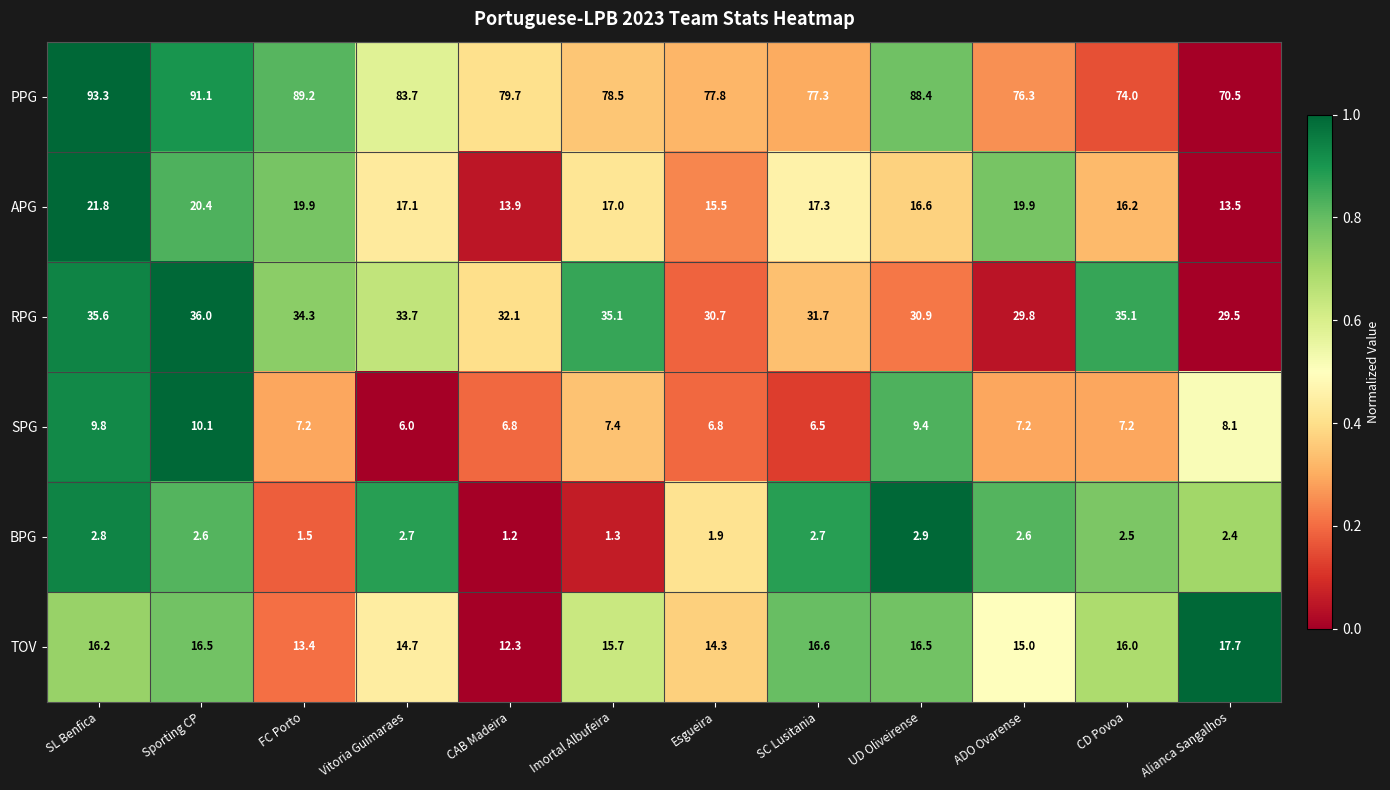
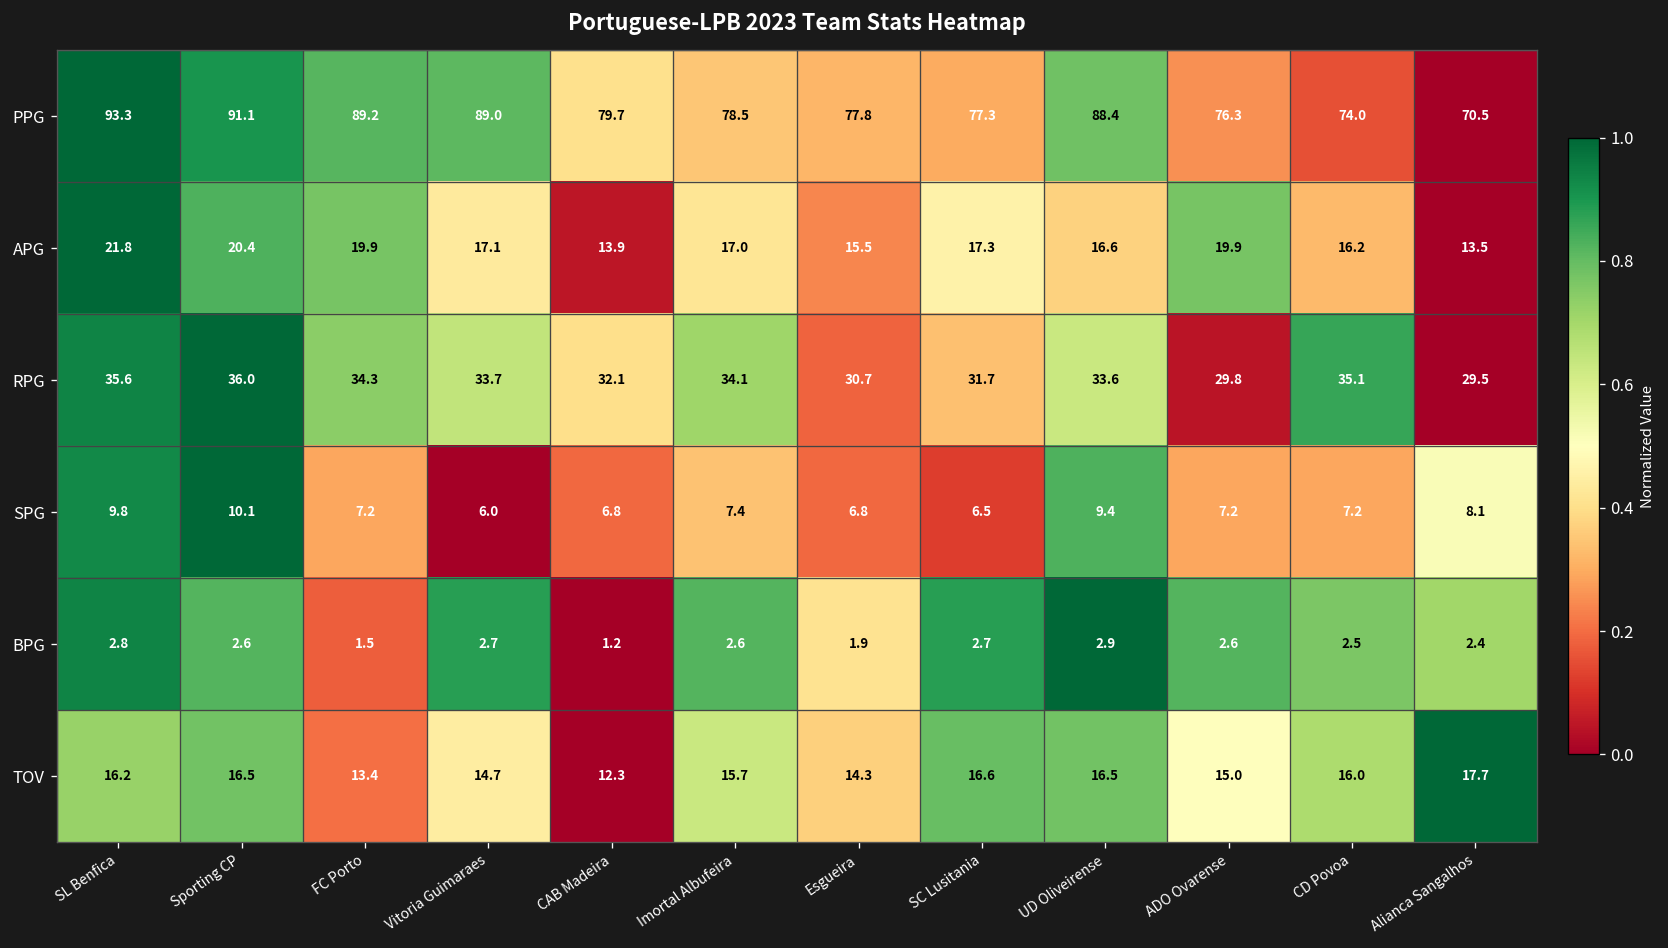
  {
    "PPG": {
      "SL Benfica": 93.3,
      "Sporting CP": 91.1,
      "FC Porto": 89.2,
-     "Vitoria Guimaraes": 83.7,
+     "Vitoria Guimaraes": 89.0,
      "CAB Madeira": 79.7,
      "Imortal Albufeira": 78.5,
      "Esgueira": 77.8,
      "SC Lusitania": 77.3,
      "UD Oliveirense": 88.4,
      "ADO Ovarense": 76.3,
      "CD Povoa": 74.0,
      "Alianca Sangalhos": 70.5
    },
    "APG": {
      "SL Benfica": 21.8,
      "Sporting CP": 20.4,
      "FC Porto": 19.9,
      "Vitoria Guimaraes": 17.1,
      "CAB Madeira": 13.9,
      "Imortal Albufeira": 17.0,
      "Esgueira": 15.5,
      "SC Lusitania": 17.3,
      "UD Oliveirense": 16.6,
      "ADO Ovarense": 19.9,
      "CD Povoa": 16.2,
      "Alianca Sangalhos": 13.5
    },
    "RPG": {
      "SL Benfica": 35.6,
      "Sporting CP": 36.0,
      "FC Porto": 34.3,
      "Vitoria Guimaraes": 33.7,
      "CAB Madeira": 32.1,
-     "Imortal Albufeira": 35.1,
+     "Imortal Albufeira": 34.1,
      "Esgueira": 30.7,
      "SC Lusitania": 31.7,
-     "UD Oliveirense": 30.9,
+     "UD Oliveirense": 33.6,
      "ADO Ovarense": 29.8,
      "CD Povoa": 35.1,
      "Alianca Sangalhos": 29.5
    },
    "SPG": {
      "SL Benfica": 9.8,
      "Sporting CP": 10.1,
      "FC Porto": 7.2,
      "Vitoria Guimaraes": 6.0,
      "CAB Madeira": 6.8,
      "Imortal Albufeira": 7.4,
      "Esgueira": 6.8,
      "SC Lusitania": 6.5,
      "UD Oliveirense": 9.4,
      "ADO Ovarense": 7.2,
      "CD Povoa": 7.2,
      "Alianca Sangalhos": 8.1
    },
    "BPG": {
      "SL Benfica": 2.8,
      "Sporting CP": 2.6,
      "FC Porto": 1.5,
      "Vitoria Guimaraes": 2.7,
      "CAB Madeira": 1.2,
-     "Imortal Albufeira": 1.3,
+     "Imortal Albufeira": 2.6,
      "Esgueira": 1.9,
      "SC Lusitania": 2.7,
      "UD Oliveirense": 2.9,
      "ADO Ovarense": 2.6,
      "CD Povoa": 2.5,
      "Alianca Sangalhos": 2.4
    },
    "TOV": {
      "SL Benfica": 16.2,
      "Sporting CP": 16.5,
      "FC Porto": 13.4,
      "Vitoria Guimaraes": 14.7,
      "CAB Madeira": 12.3,
      "Imortal Albufeira": 15.7,
      "Esgueira": 14.3,
      "SC Lusitania": 16.6,
      "UD Oliveirense": 16.5,
      "ADO Ovarense": 15.0,
      "CD Povoa": 16.0,
      "Alianca Sangalhos": 17.7
    }
  }
